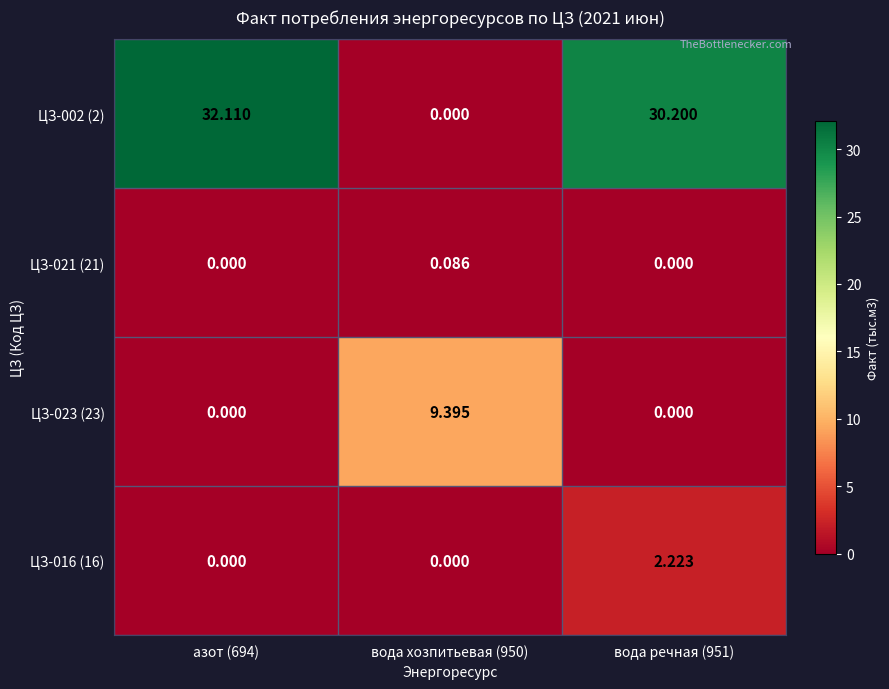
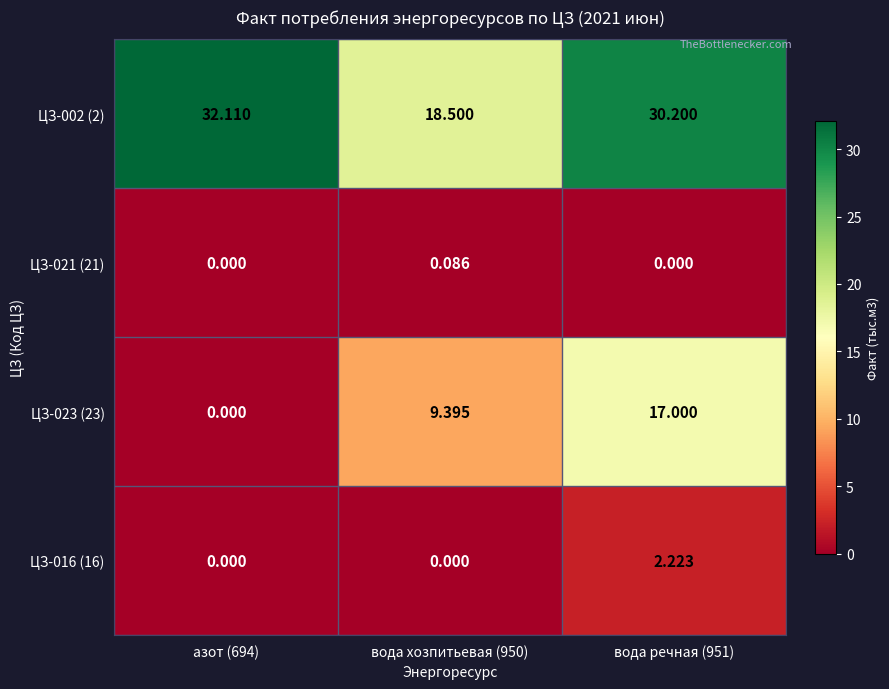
  {
    "ЦЗ-002 (2)": {
      "азот (694)": 32.110,
-     "вода хозпитьевая (950)": 0.000
+     "вода хозпитьевая (950)": 18.500
    },
    "ЦЗ-021 (21)": {
      "азот (694)": 0.000,
      "вода хозпитьевая (950)": 0.086,
      "вода речная (951)": 0.000
    },
    "ЦЗ-023 (23)": {
      "азот (694)": 0.000,
      "вода хозпитьевая (950)": 9.395,
-     "вода речная (951)": 0.000
+     "вода речная (951)": 17.000
    },
    "ЦЗ-016 (16)": {
      "азот (694)": 0.000,
      "вода хозпитьевая (950)": 0.000,
      "вода речная (951)": 2.223
    }
  }
